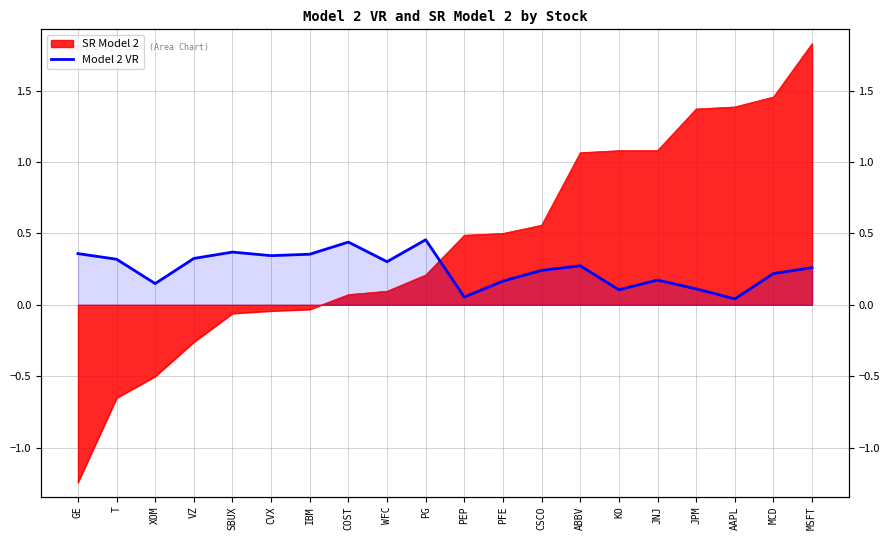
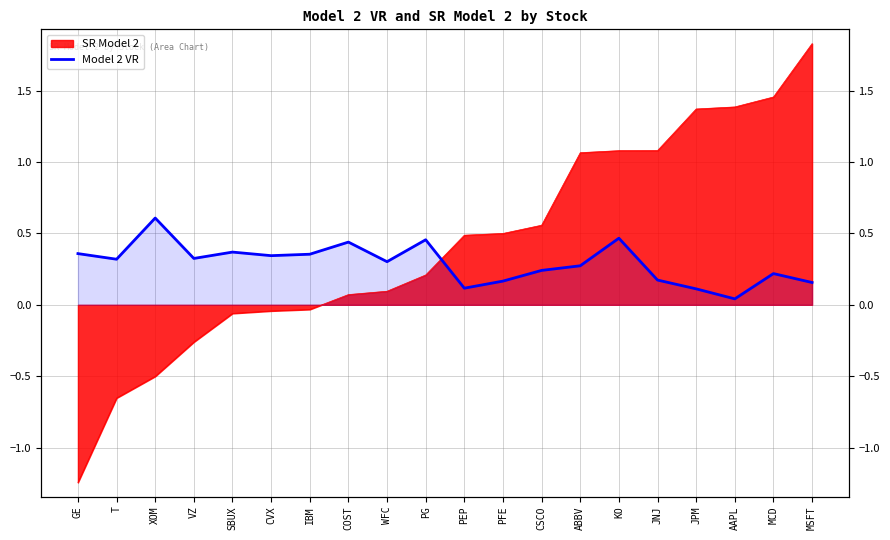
  {
    "Model 2 VR": {
      "GE": 0.36,
      "T": 0.32,
-     "XOM": 0.15,
+     "XOM": 0.61,
      "VZ": 0.32,
      "SBUX": 0.37,
      "CVX": 0.34,
      "IBM": 0.35,
      "COST": 0.44,
      "WFC": 0.30,
      "PG": 0.46,
-     "PEP": 0.05,
+     "PEP": 0.12,
      "PFE": 0.17,
      "CSCO": 0.24,
      "ABBV": 0.27,
-     "KO": 0.11,
+     "KO": 0.47,
      "JNJ": 0.17,
      "JPM": 0.11,
      "AAPL": 0.04,
      "MCD": 0.22,
-     "MSFT": 0.26
+     "MSFT": 0.16
    }
  }
